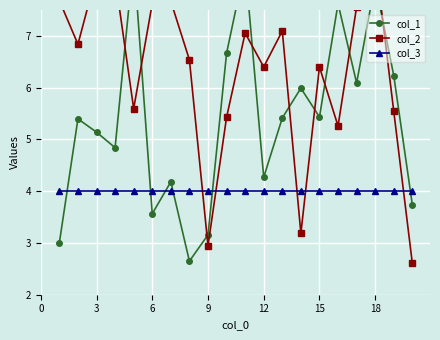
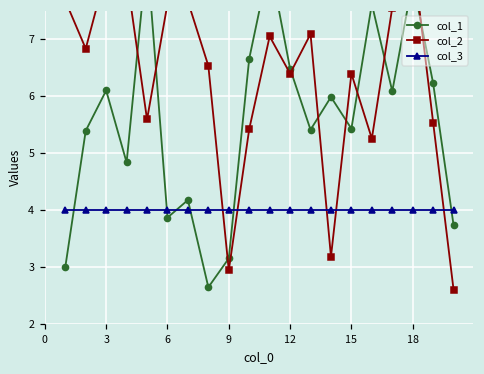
  {
    "col_1": {
-     "3": 5.1,
-     "6": 3.6,
+     "3": 6.1,
+     "6": 3.9,
      "9": 3.2,
-     "12": 4.3,
+     "12": 6.5,
      "15": 5.4
    },
    "col_2": {
      "9": 2.9,
      "12": 6.4,
      "15": 6.4
    },
    "col_3": {
      "3": 4.0,
      "6": 4.0,
      "9": 4.0,
      "12": 4.0,
      "15": 4.0,
      "18": 4.0
    }
  }
